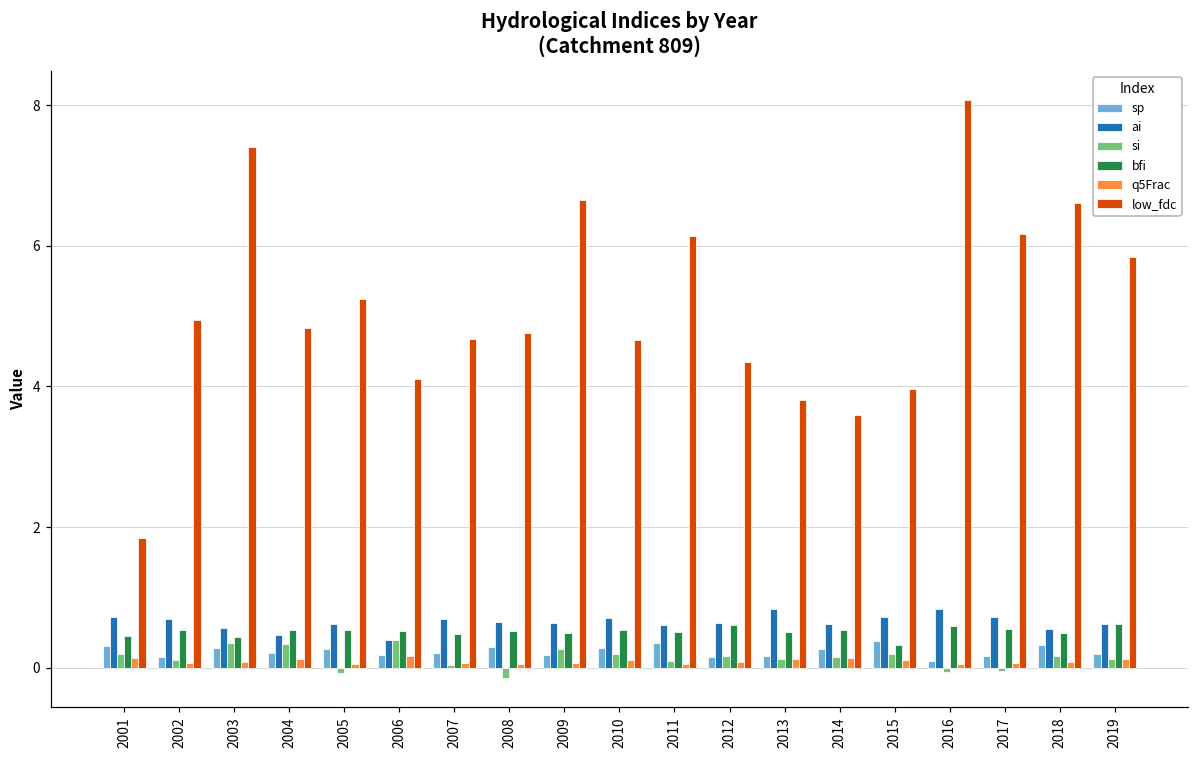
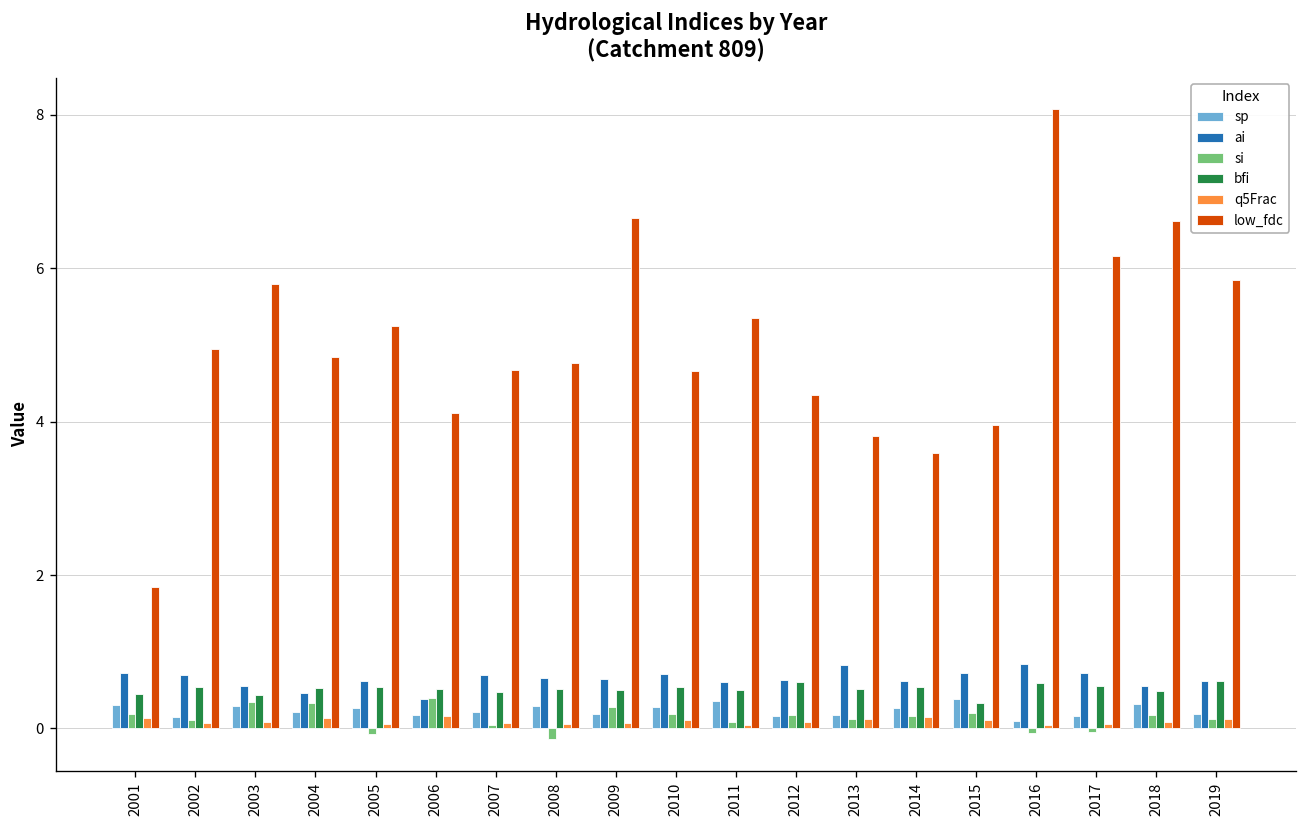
  {
    "sp": {
      "2001": 0.3,
      "2002": 0.1,
      "2003": 0.3,
      "2004": 0.2,
      "2005": 0.3,
      "2006": 0.2,
      "2007": 0.2,
      "2008": 0.3,
      "2009": 0.2,
      "2010": 0.3,
      "2011": 0.4,
      "2012": 0.2,
      "2013": 0.2,
      "2014": 0.3,
      "2015": 0.4,
      "2016": 0.1,
      "2017": 0.2,
      "2018": 0.3,
      "2019": 0.2
    },
    "ai": {
      "2001": 0.7,
      "2002": 0.7,
      "2003": 0.6,
      "2004": 0.5,
      "2005": 0.6,
      "2006": 0.4,
      "2007": 0.7,
      "2008": 0.7,
      "2009": 0.6,
      "2010": 0.7,
      "2011": 0.6,
      "2012": 0.6,
      "2013": 0.8,
      "2014": 0.6,
      "2015": 0.7,
      "2016": 0.8,
      "2017": 0.7,
      "2018": 0.6,
      "2019": 0.6
    },
    "si": {
      "2001": 0.2,
      "2002": 0.1,
      "2003": 0.3,
      "2004": 0.3,
      "2005": -0.1,
      "2006": 0.4,
      "2007": 0.0,
      "2008": -0.1,
      "2009": 0.3,
      "2010": 0.2,
      "2011": 0.1,
      "2012": 0.2,
      "2013": 0.1,
      "2014": 0.2,
      "2015": 0.2,
      "2016": -0.1,
      "2017": 0.0,
      "2018": 0.2,
      "2019": 0.1
    },
    "bfi": {
      "2001": 0.5,
      "2002": 0.5,
      "2003": 0.4,
      "2004": 0.5,
      "2005": 0.5,
      "2006": 0.5,
      "2007": 0.5,
      "2008": 0.5,
      "2009": 0.5,
      "2010": 0.5,
      "2011": 0.5,
      "2012": 0.6,
      "2013": 0.5,
      "2014": 0.5,
      "2015": 0.3,
      "2016": 0.6,
      "2017": 0.6,
      "2018": 0.5,
      "2019": 0.6
    },
    "q5Frac": {
      "2001": 0.1,
      "2002": 0.1,
      "2003": 0.1,
      "2004": 0.1,
      "2005": 0.1,
      "2006": 0.2,
      "2007": 0.1,
      "2008": 0.1,
      "2009": 0.1,
      "2010": 0.1,
      "2011": 0.1,
      "2012": 0.1,
      "2013": 0.1,
      "2014": 0.1,
      "2015": 0.1,
      "2016": 0.0,
      "2017": 0.1,
      "2018": 0.1,
      "2019": 0.1
    },
    "low_fdc": {
      "2001": 1.8,
      "2002": 4.9,
-     "2003": 7.4,
+     "2003": 5.8,
      "2004": 4.8,
      "2005": 5.2,
      "2006": 4.1,
      "2007": 4.7,
      "2008": 4.8,
      "2009": 6.7,
      "2010": 4.7,
-     "2011": 6.1,
+     "2011": 5.4,
      "2012": 4.3,
      "2013": 3.8,
      "2014": 3.6,
      "2015": 4.0,
      "2016": 8.1,
      "2017": 6.2,
      "2018": 6.6,
      "2019": 5.8
    }
  }
